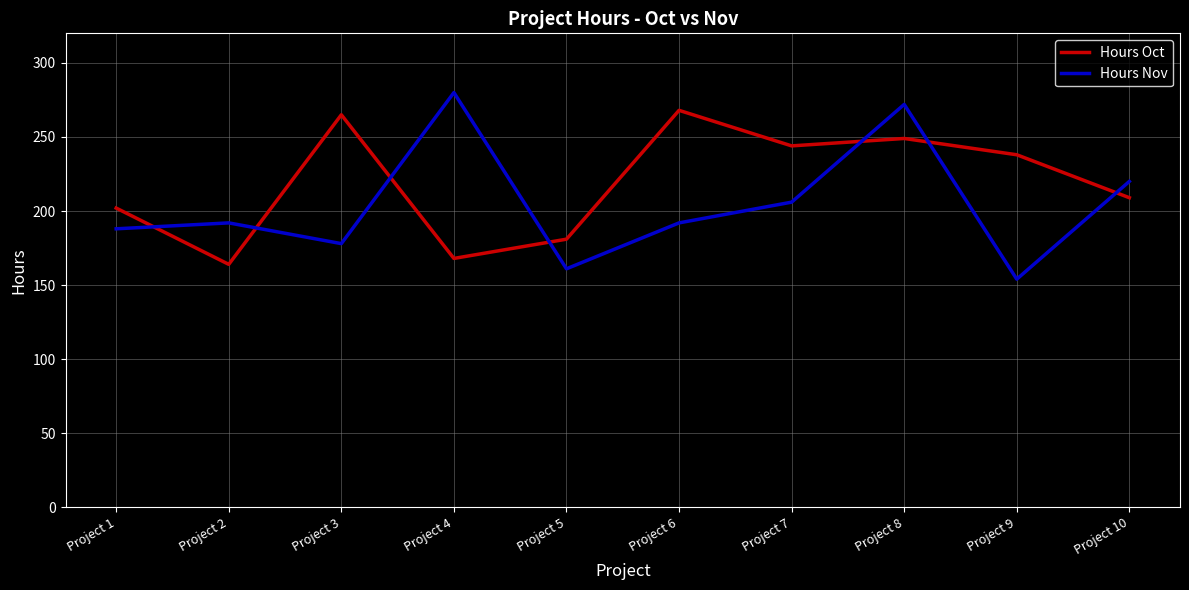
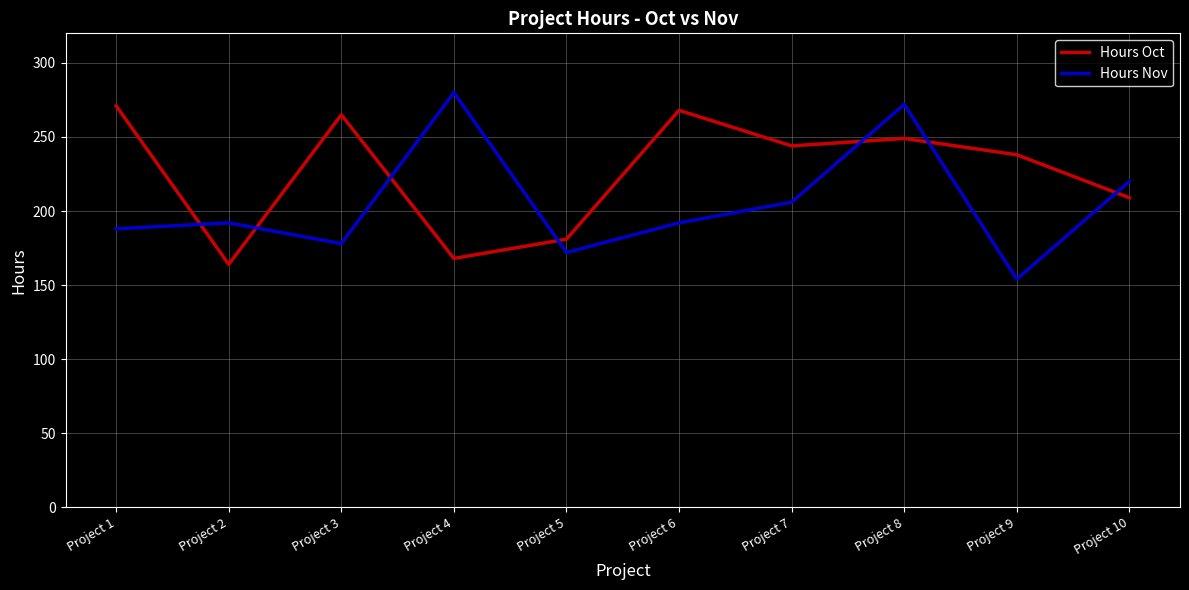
  {
    "Hours Oct": {
-     "Project 1": 202,
+     "Project 1": 271,
      "Project 2": 164,
      "Project 3": 265,
      "Project 4": 168,
      "Project 5": 181,
      "Project 6": 268,
      "Project 7": 244,
      "Project 8": 249,
      "Project 9": 238,
      "Project 10": 209
    },
    "Hours Nov": {
      "Project 1": 188,
      "Project 2": 192,
      "Project 3": 178,
      "Project 4": 280,
-     "Project 5": 161,
+     "Project 5": 172,
      "Project 6": 192,
      "Project 7": 206,
      "Project 8": 272,
      "Project 9": 154,
      "Project 10": 220
    }
  }
